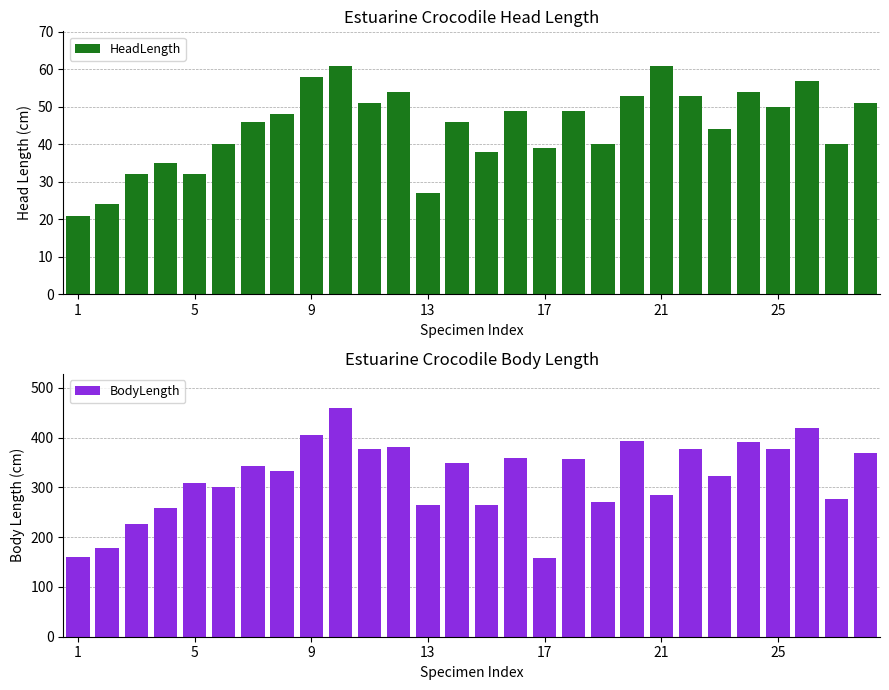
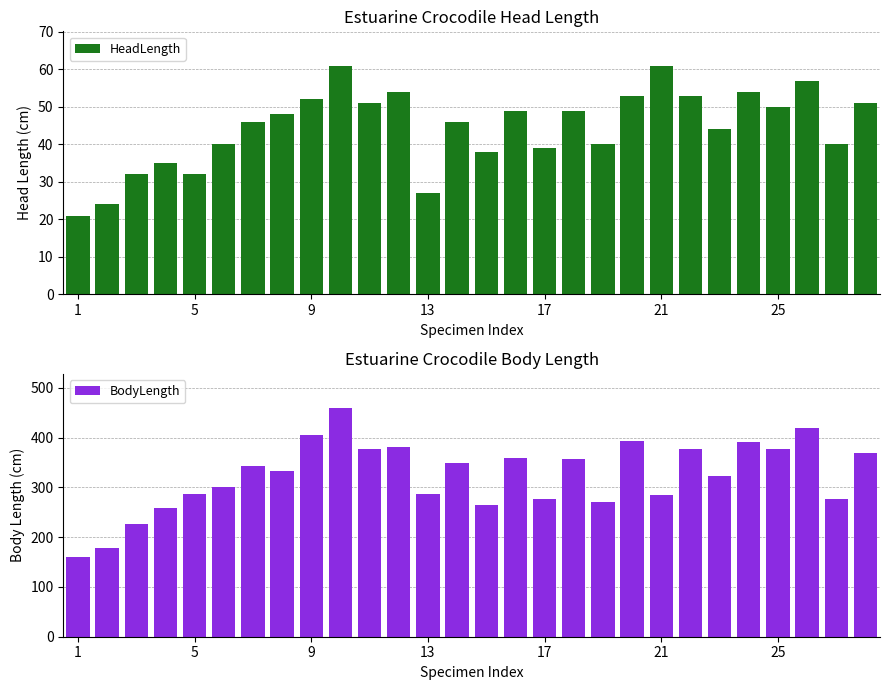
  {
    "Estuarine Crocodile Head Length": {
      "1": 21,
      "5": 32,
-     "9": 58,
+     "9": 52,
      "13": 27,
      "17": 39,
      "21": 61,
      "25": 50
    },
    "Estuarine Crocodile Body Length": {
      "1": 160,
-     "5": 310,
+     "5": 290,
      "9": 410,
-     "13": 270,
-     "17": 160,
+     "13": 290,
+     "17": 280,
      "21": 280,
      "25": 380
    }
  }
